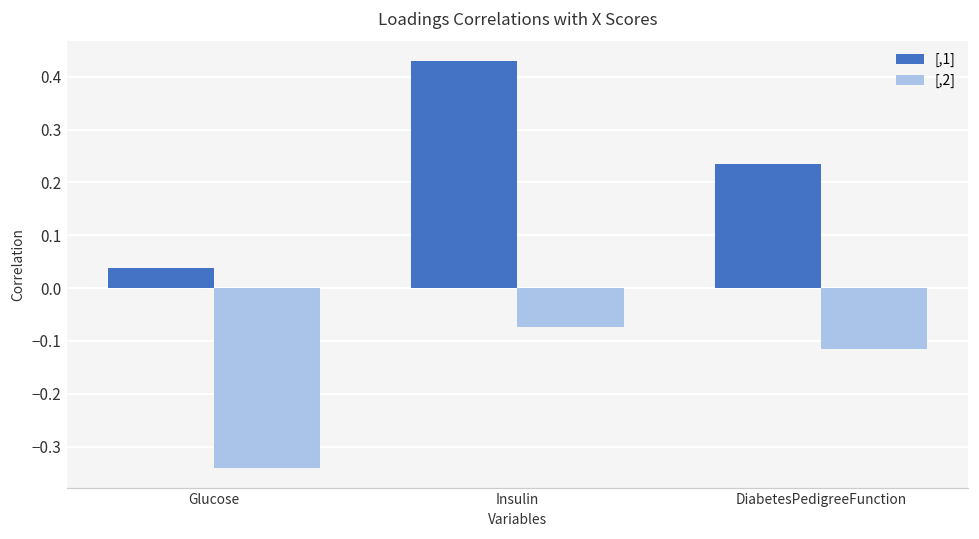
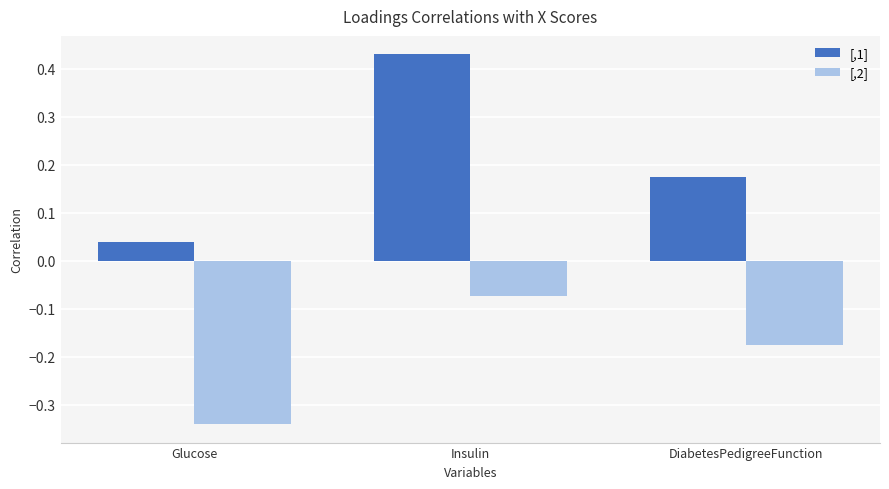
  {
    "[,1]": {
      "Glucose": 0.04,
      "Insulin": 0.43,
-     "DiabetesPedigreeFunction": 0.23
+     "DiabetesPedigreeFunction": 0.18
    },
    "[,2]": {
      "Glucose": -0.34,
      "Insulin": -0.07,
-     "DiabetesPedigreeFunction": -0.12
+     "DiabetesPedigreeFunction": -0.18
    }
  }
